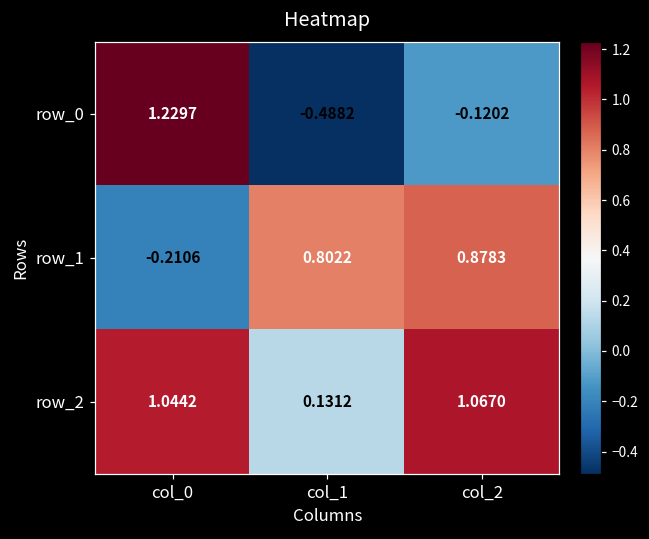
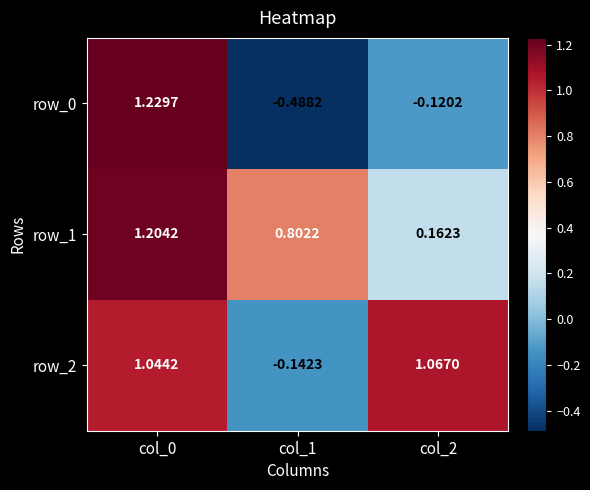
  {
    "row_0": {
      "col_0": 1.2297,
      "col_1": -0.4882,
      "col_2": -0.1202
    },
    "row_1": {
-     "col_0": -0.2106,
+     "col_0": 1.2042,
      "col_1": 0.8022,
-     "col_2": 0.8783
+     "col_2": 0.1623
    },
    "row_2": {
      "col_0": 1.0442,
-     "col_1": 0.1312,
+     "col_1": -0.1423,
      "col_2": 1.0670
    }
  }
